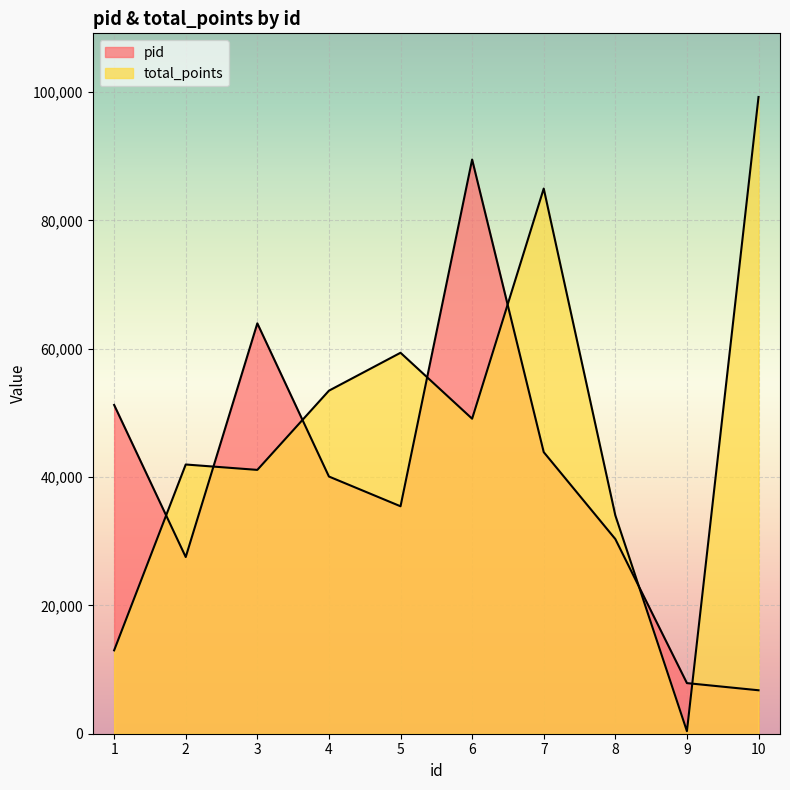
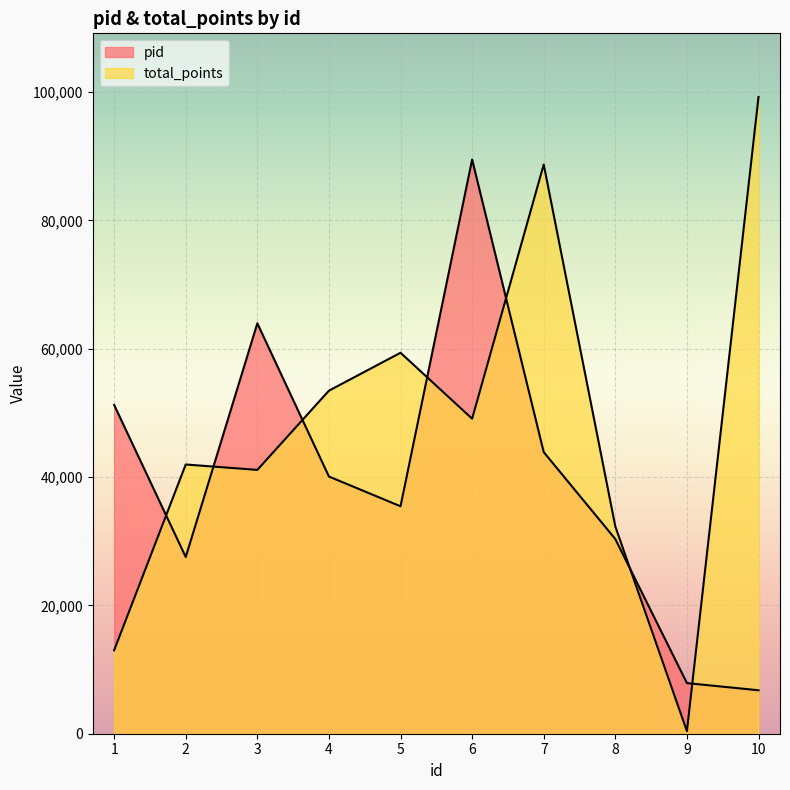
  {
    "pid": {
      "1": "51,000",
      "2": "28,000",
      "3": "64,000",
      "4": "40,000",
      "5": "35,000",
      "6": "89,000",
      "7": "44,000",
      "8": "30,000",
      "9": "8,000",
      "10": "7,000"
    },
    "total_points": {
      "1": "13,000",
      "2": "42,000",
      "3": "41,000",
      "4": "53,000",
      "5": "59,000",
      "6": "49,000",
-     "7": "85,000",
-     "8": "34,000",
+     "7": "89,000",
+     "8": "32,000",
      "9": "0",
      "10": "99,000"
    }
  }
